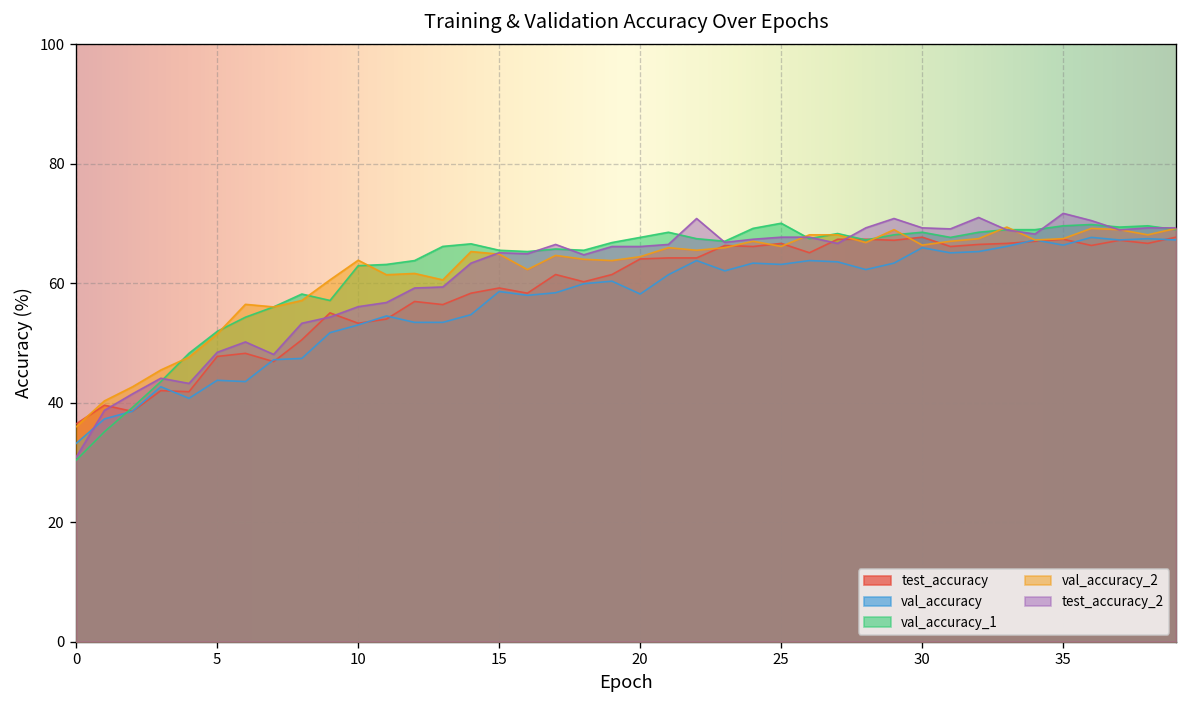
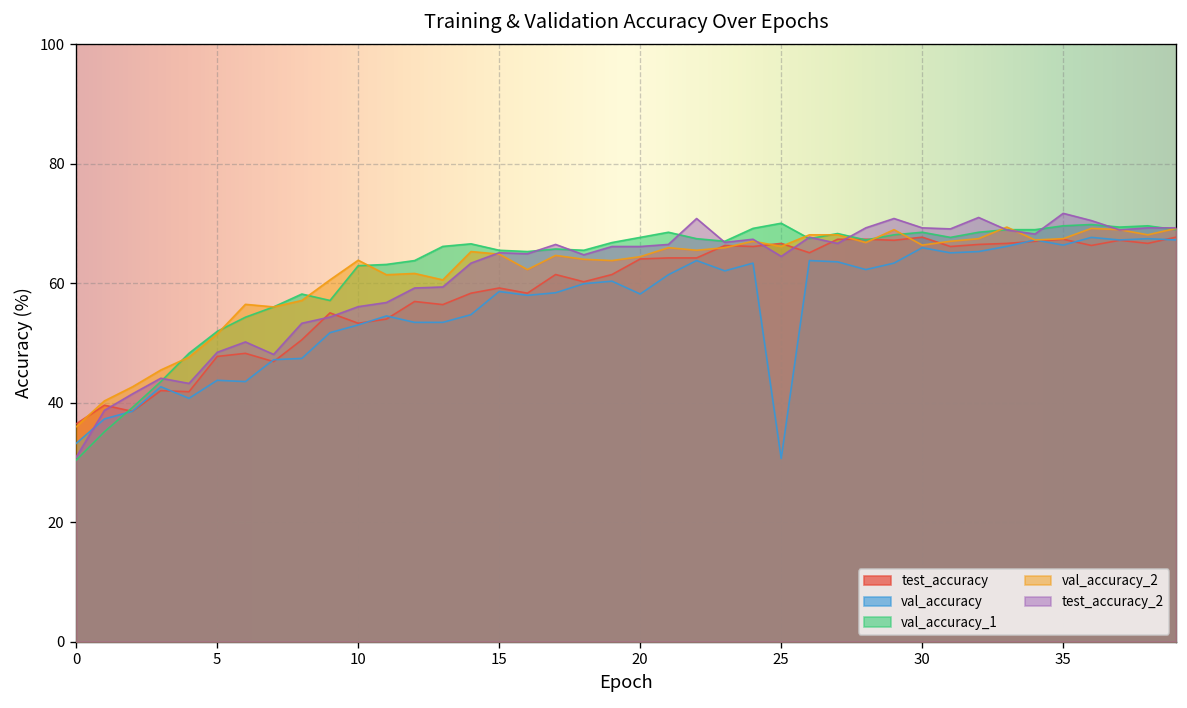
  {
    "test_accuracy": {
      "5": 48,
      "15": 59,
      "30": 68
    },
    "val_accuracy": {
      "0": 33,
      "5": 44,
      "15": 59,
      "20": 58,
-     "25": 63,
+     "25": 31,
      "35": 66
    },
    "val_accuracy_1": {
      "10": 63,
      "20": 68,
      "25": 70,
      "30": 69,
      "35": 70
    },
    "val_accuracy_2": {
      "10": 64
    },
    "test_accuracy_2": {
      "5": 48,
      "10": 56,
      "20": 66,
-     "25": 68,
+     "25": 64,
      "30": 69,
      "35": 72
    }
  }
